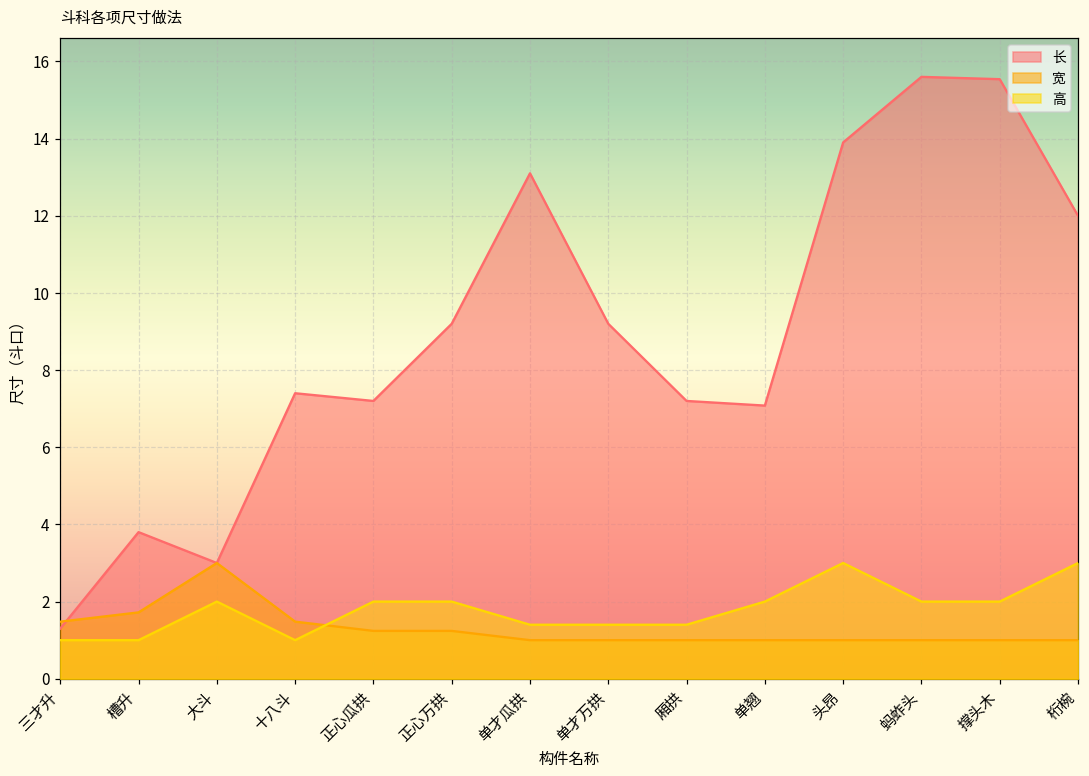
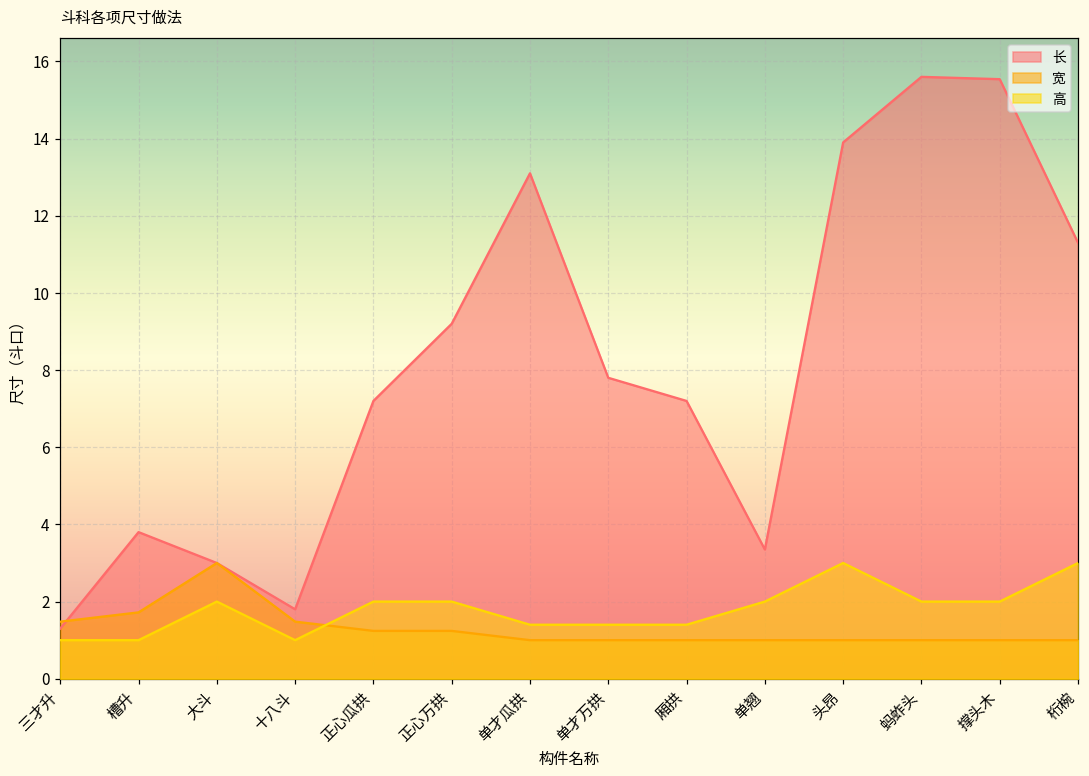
  {
    "长": {
      "三才升": 1.3,
      "槽升": 3.8,
-     "十八斗": 7.4,
+     "十八斗": 1.8,
      "正心瓜拱": 7.2,
      "正心万拱": 9.2,
      "单才瓜拱": 13.1,
-     "单才万拱": 9.2,
+     "单才万拱": 7.8,
      "厢拱": 7.2,
-     "单翘": 7.1,
+     "单翘": 3.4,
      "头昂": 13.9,
      "蚂蚱头": 15.6,
      "撑头木": 15.5,
-     "桁椀": 12.0
+     "桁椀": 11.3
    }
  }
